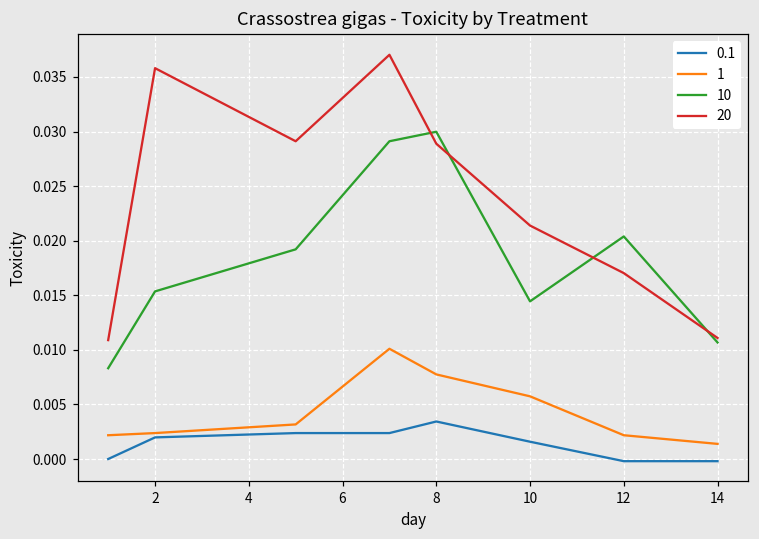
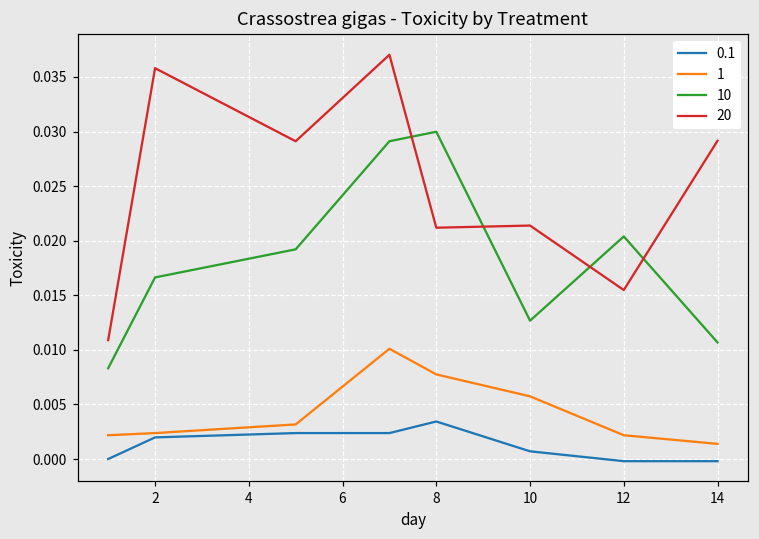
  {
    "0.1": {
      "2": 0.002,
      "8": 0.003,
-     "10": 0.002,
+     "10": 0.001,
      "12": 0.000,
      "14": 0.000
    },
    "1": {
      "2": 0.002,
      "8": 0.008,
      "10": 0.006,
      "12": 0.002,
      "14": 0.001
    },
    "10": {
-     "2": 0.015,
+     "2": 0.017,
      "8": 0.030,
-     "10": 0.014,
+     "10": 0.013,
      "12": 0.020,
      "14": 0.011
    },
    "20": {
      "2": 0.036,
-     "8": 0.029,
+     "8": 0.021,
      "10": 0.021,
-     "12": 0.017,
-     "14": 0.011
+     "12": 0.015,
+     "14": 0.029
    }
  }
